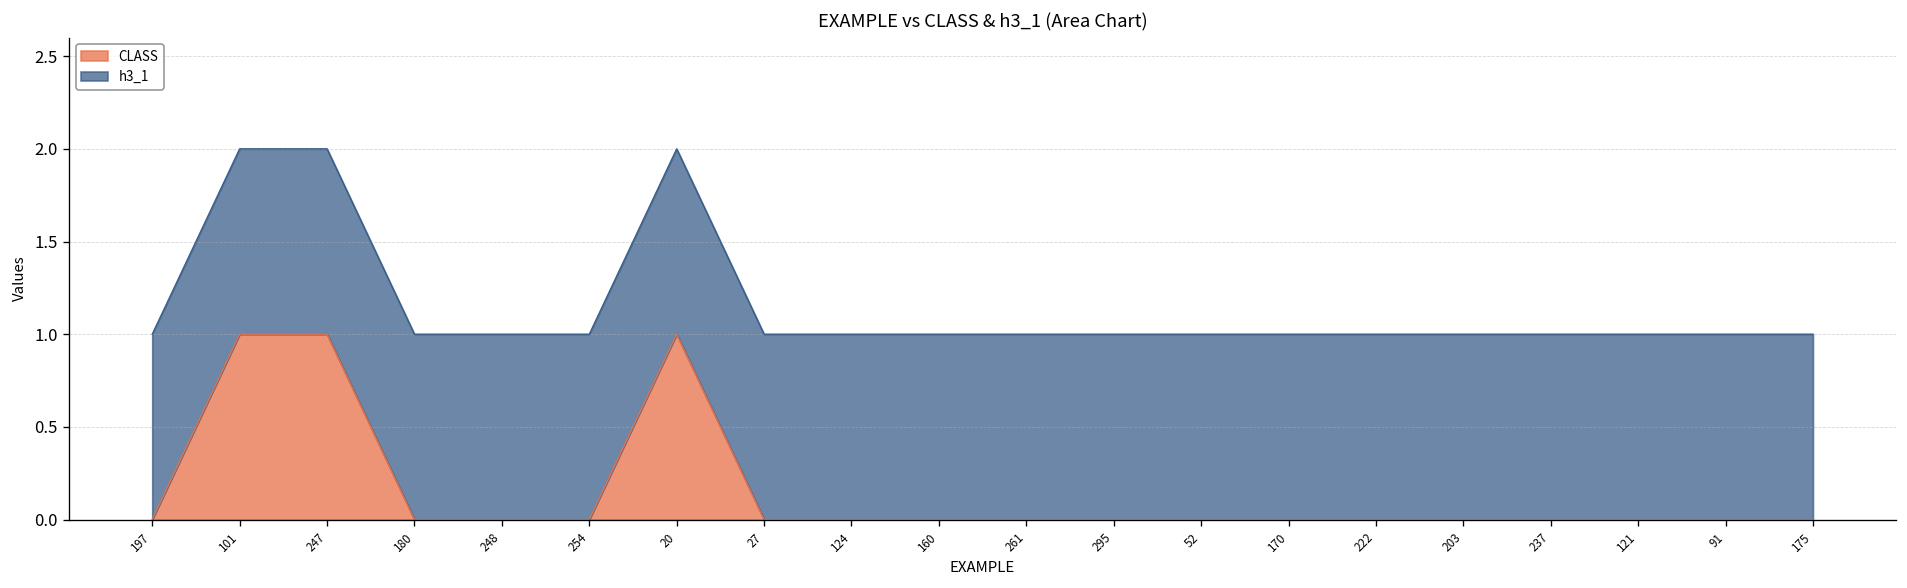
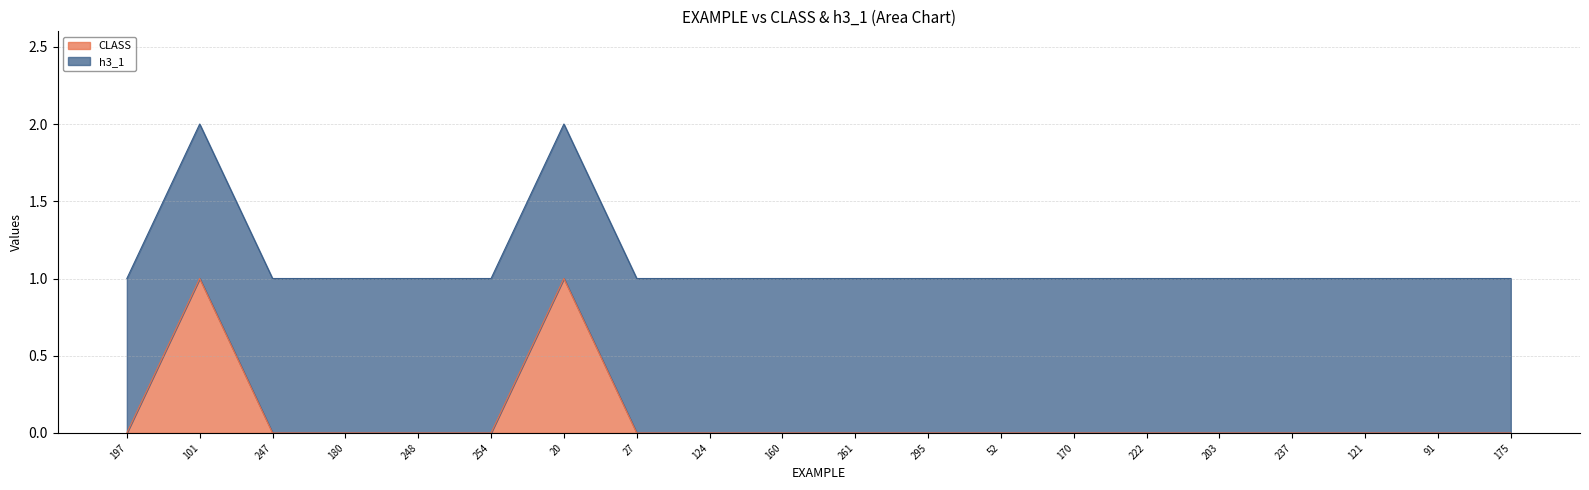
  {
    "CLASS": {
      "197": 0,
      "101": 1,
-     "247": 1,
+     "247": 0,
      "180": 0,
      "248": 0,
      "254": 0,
      "20": 1,
      "27": 0,
      "124": 0,
      "160": 0,
      "261": 0,
      "295": 0,
      "52": 0,
      "170": 0,
      "222": 0,
      "203": 0,
      "237": 0,
      "121": 0,
      "91": 0,
      "175": 0
    },
    "h3_1": {
      "197": 1,
      "101": 1,
      "247": 1,
      "180": 1,
      "248": 1,
      "254": 1,
      "20": 1,
      "27": 1,
      "124": 1,
      "160": 1,
      "261": 1,
      "295": 1,
      "52": 1,
      "170": 1,
      "222": 1,
      "203": 1,
      "237": 1,
      "121": 1,
      "91": 1,
      "175": 1
    }
  }
